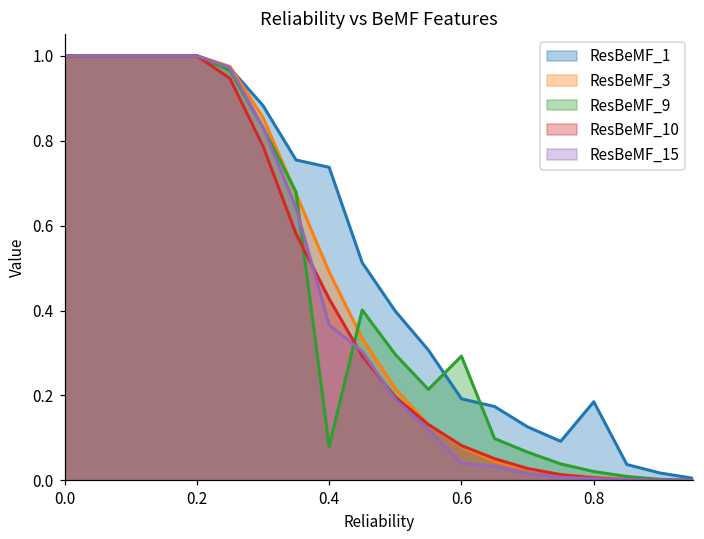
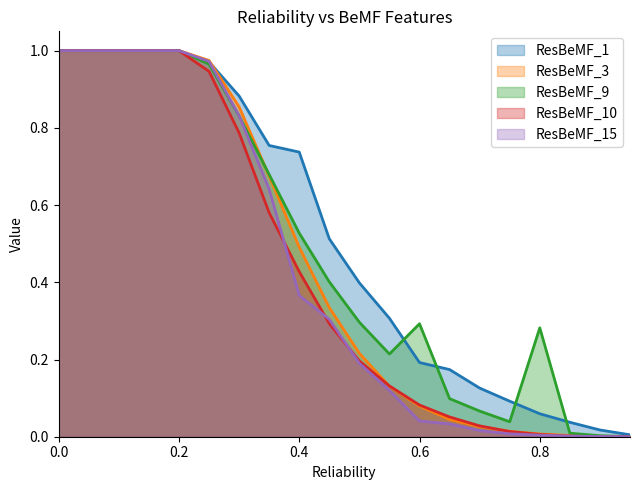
  {
    "ResBeMF_1": {
      "0.4": 0.74,
      "0.6": 0.19,
-     "0.8": 0.19
+     "0.8": 0.06
    },
    "ResBeMF_9": {
-     "0.4": 0.08,
+     "0.4": 0.53,
      "0.6": 0.29,
-     "0.8": 0.02
+     "0.8": 0.28
    },
    "ResBeMF_15": {
      "0.4": 0.37,
      "0.6": 0.04
    }
  }
